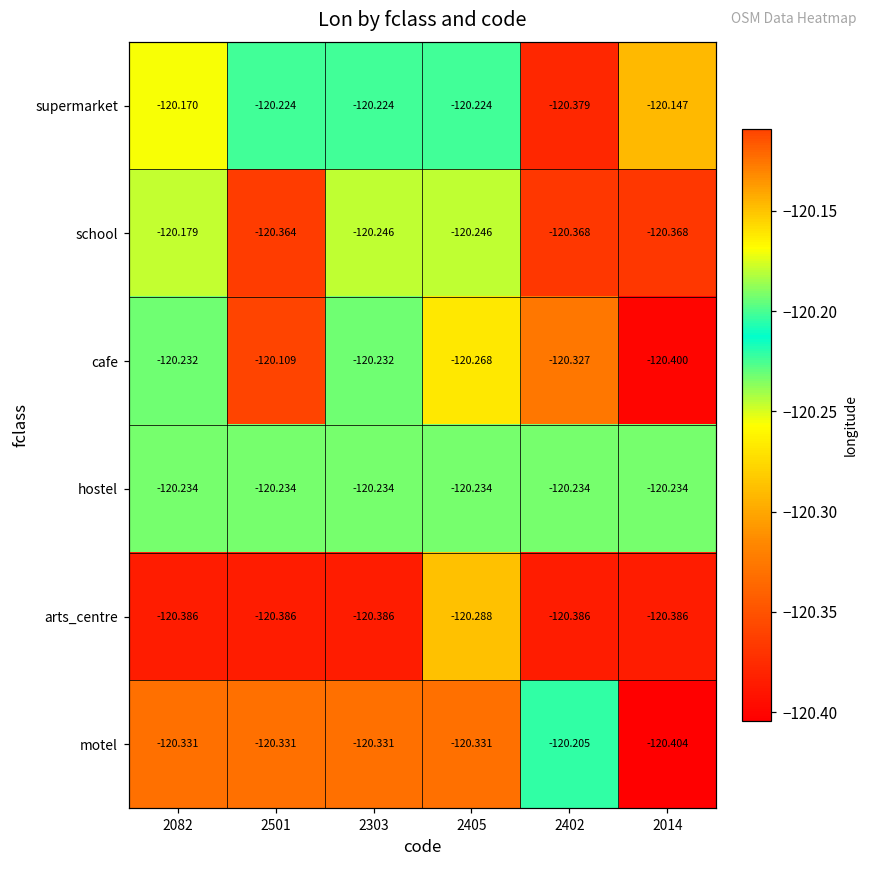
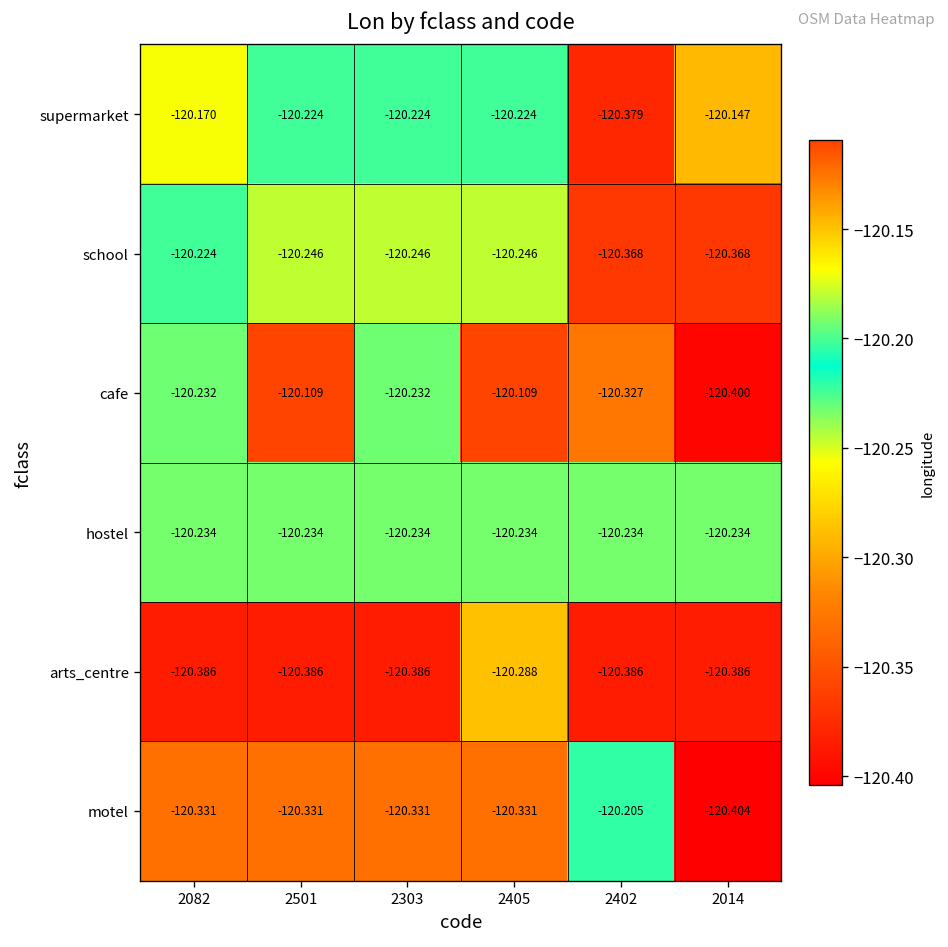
  {
    "supermarket": {
      "2082": -120.170,
      "2501": -120.224,
      "2303": -120.224,
      "2405": -120.224,
      "2402": -120.379,
      "2014": -120.147
    },
    "school": {
-     "2082": -120.179,
-     "2501": -120.364,
+     "2082": -120.224,
+     "2501": -120.246,
      "2303": -120.246,
      "2405": -120.246,
      "2402": -120.368,
      "2014": -120.368
    },
    "cafe": {
      "2082": -120.232,
      "2501": -120.109,
      "2303": -120.232,
-     "2405": -120.268,
+     "2405": -120.109,
      "2402": -120.327,
      "2014": -120.400
    },
    "hostel": {
      "2082": -120.234,
      "2501": -120.234,
      "2303": -120.234,
      "2405": -120.234,
      "2402": -120.234,
      "2014": -120.234
    },
    "arts_centre": {
      "2082": -120.386,
      "2501": -120.386,
      "2303": -120.386,
      "2405": -120.288,
      "2402": -120.386,
      "2014": -120.386
    },
    "motel": {
      "2082": -120.331,
      "2501": -120.331,
      "2303": -120.331,
      "2405": -120.331,
      "2402": -120.205,
      "2014": -120.404
    }
  }
